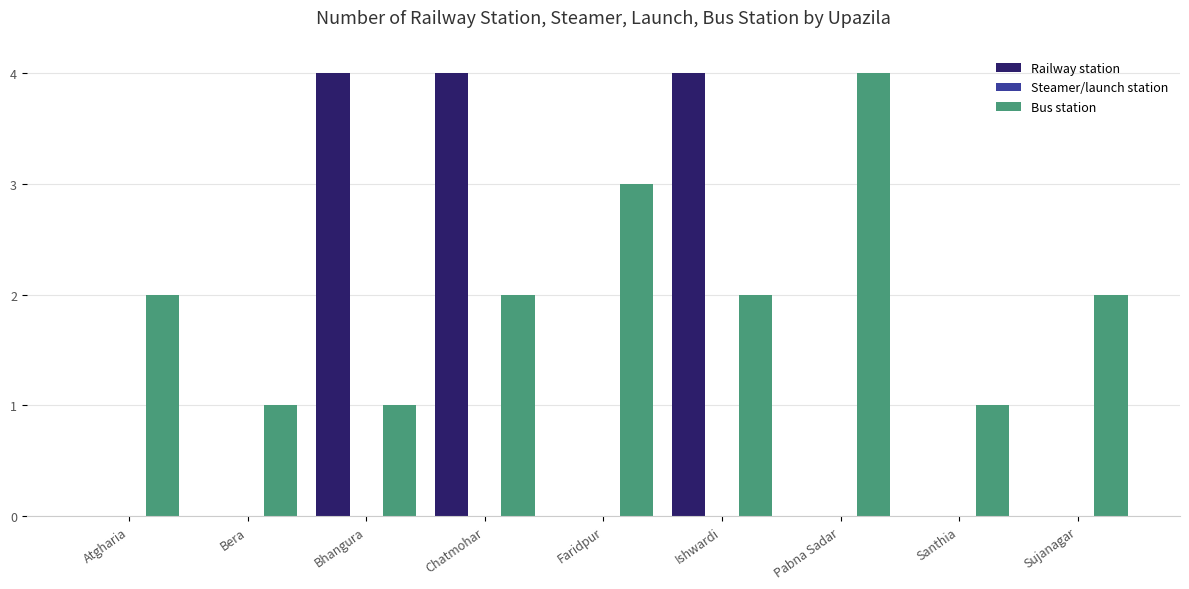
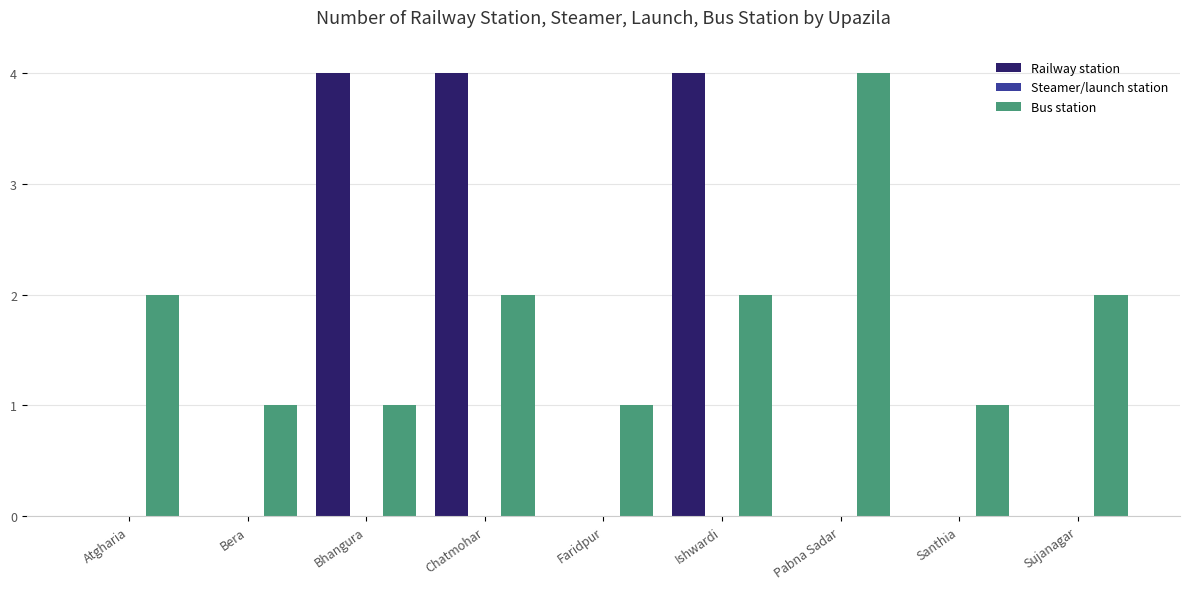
  {
    "Railway station": {
      "Atgharia": 0,
      "Bera": 0,
      "Bhangura": 4,
      "Chatmohar": 4,
      "Faridpur": 0,
      "Ishwardi": 4,
      "Pabna Sadar": 0,
      "Santhia": 0,
      "Sujanagar": 0
    },
    "Steamer/launch station": {
      "Atgharia": 0,
      "Bera": 0,
      "Bhangura": 0,
      "Chatmohar": 0,
      "Faridpur": 0,
      "Ishwardi": 0,
      "Pabna Sadar": 0,
      "Santhia": 0,
      "Sujanagar": 0
    },
    "Bus station": {
      "Atgharia": 2,
      "Bera": 1,
      "Bhangura": 1,
      "Chatmohar": 2,
-     "Faridpur": 3,
+     "Faridpur": 1,
      "Ishwardi": 2,
      "Pabna Sadar": 4,
      "Santhia": 1,
      "Sujanagar": 2
    }
  }
